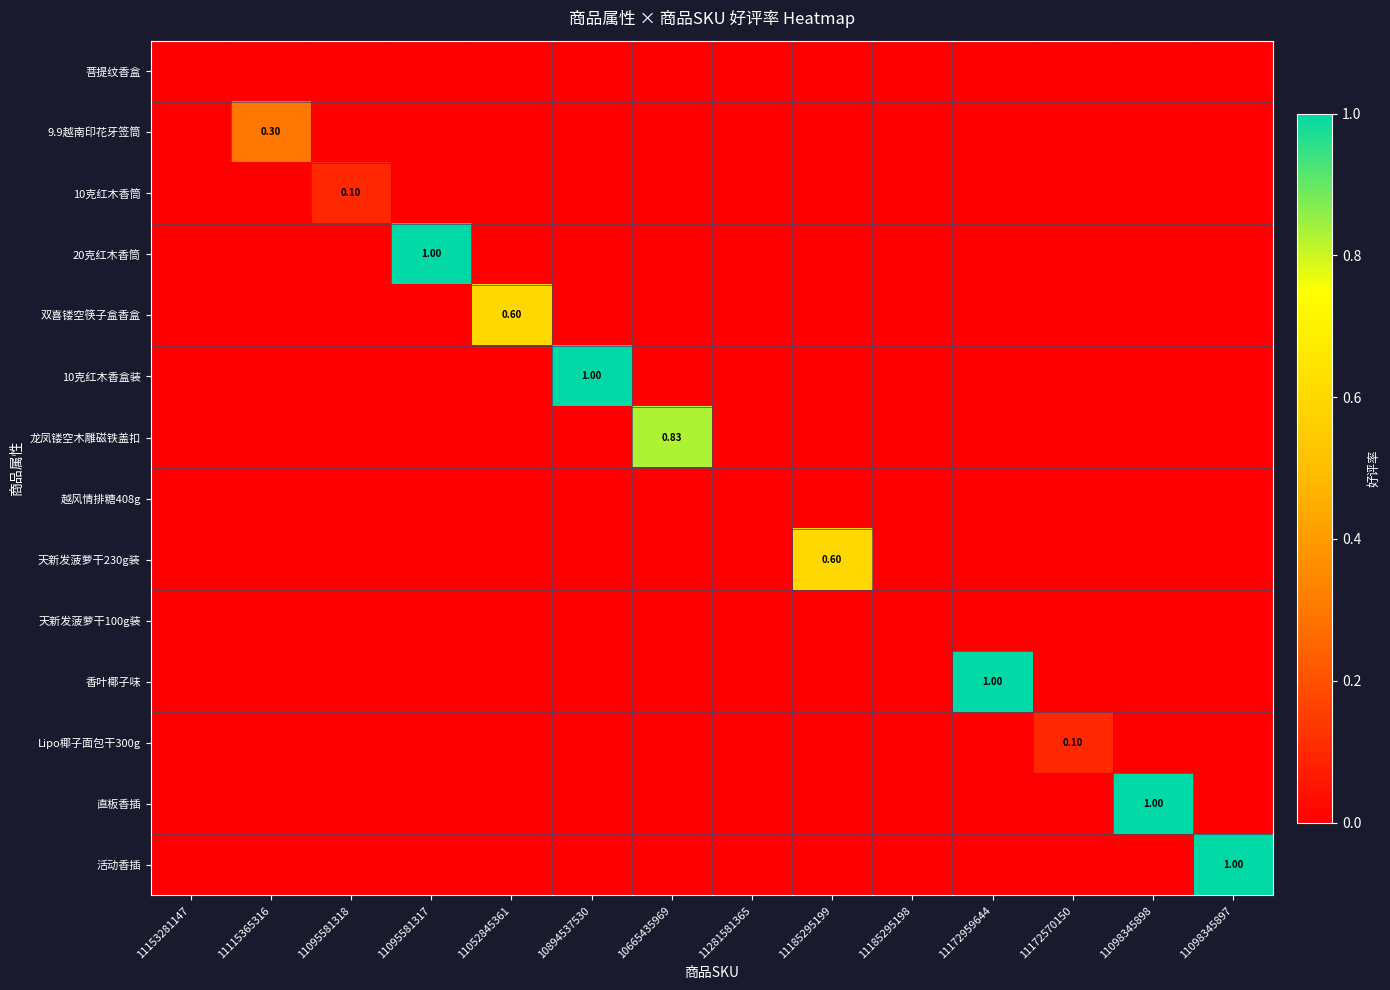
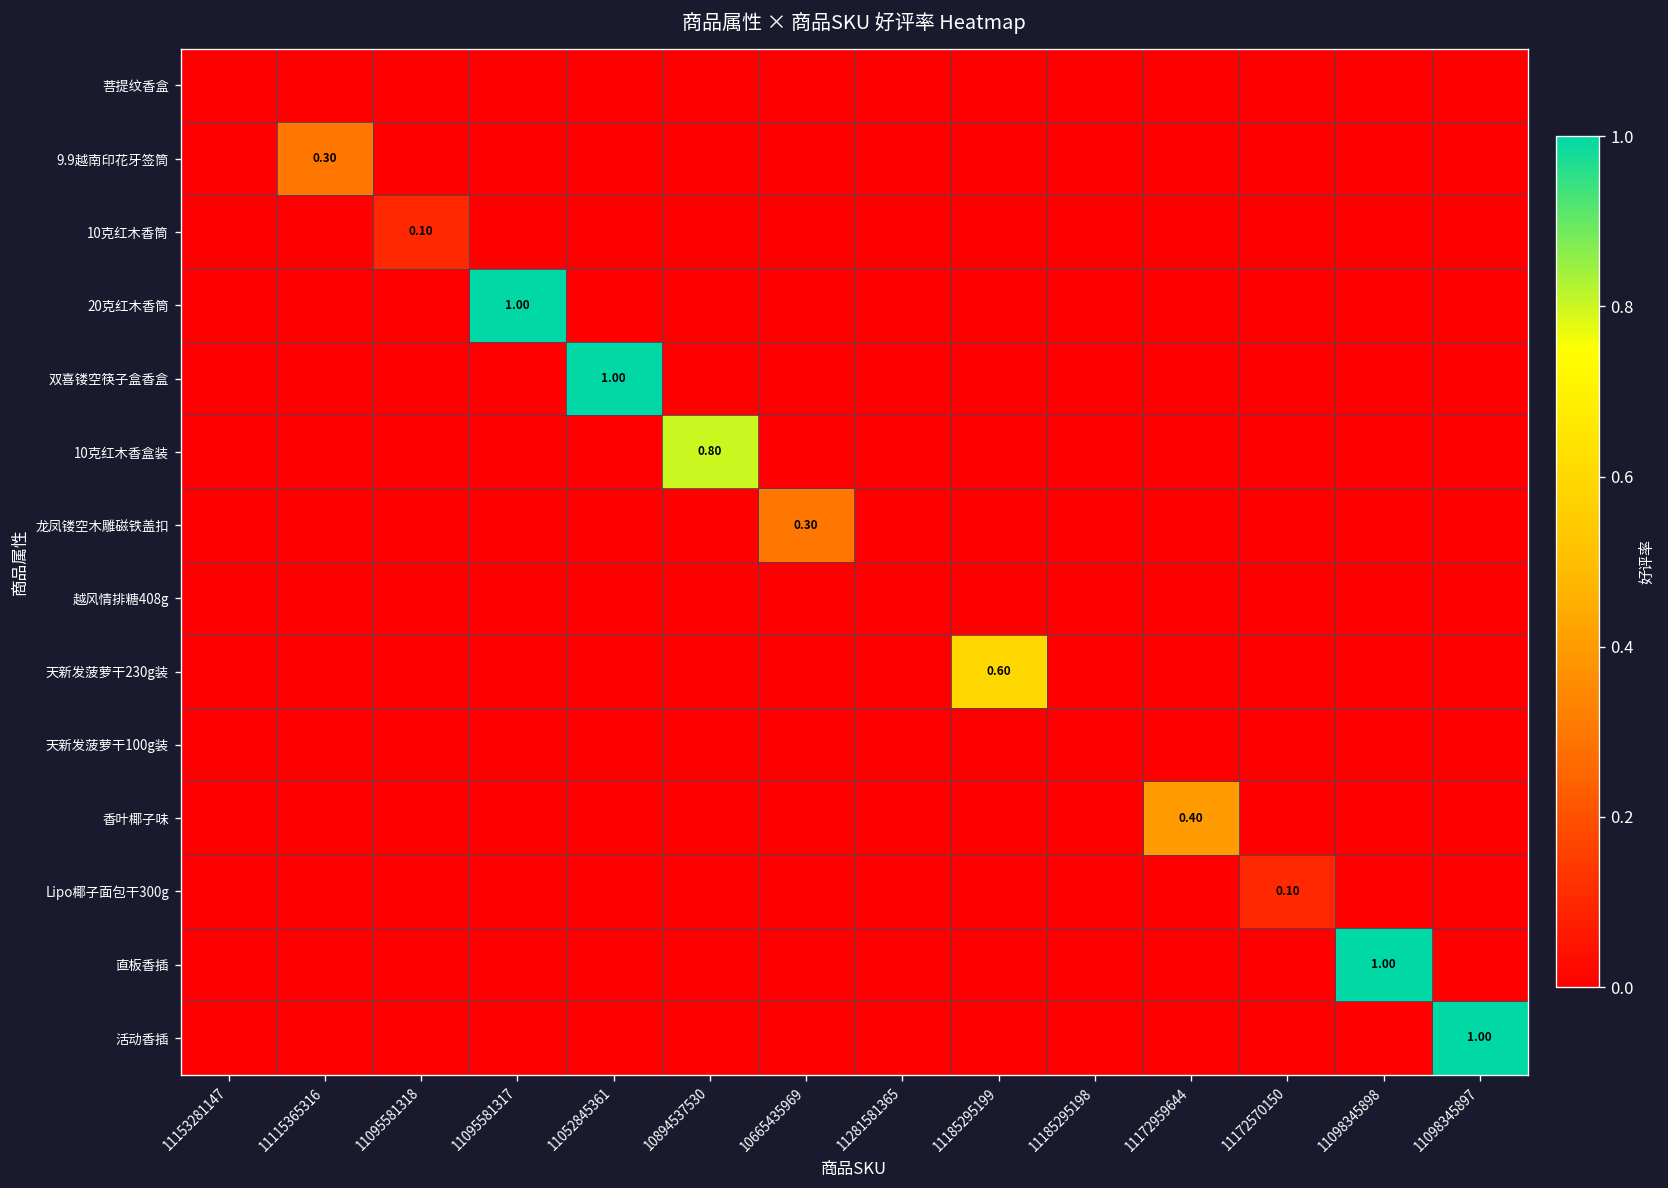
  {
    "9.9越南印花牙签筒": {
      "11115365316": 0.30
    },
    "10克红木香筒": {
      "11095581318": 0.10
    },
    "20克红木香筒": {
      "11095581317": 1.00
    },
    "双喜镂空筷子盒香盒": {
-     "11052845361": 0.60
+     "11052845361": 1.00
    },
    "10克红木香盒装": {
-     "10894537530": 1.00
+     "10894537530": 0.80
    },
    "龙凤镂空木雕磁铁盖扣": {
-     "10665435969": 0.83
+     "10665435969": 0.30
    },
    "天新发菠萝干230g装": {
      "11185295199": 0.60
    },
    "香叶椰子味": {
-     "11172959644": 1.00
+     "11172959644": 0.40
    },
    "Lipo椰子面包干300g": {
      "11172570150": 0.10
    },
    "直板香插": {
      "11098345898": 1.00
    },
    "活动香插": {
      "11098345897": 1.00
    }
  }
